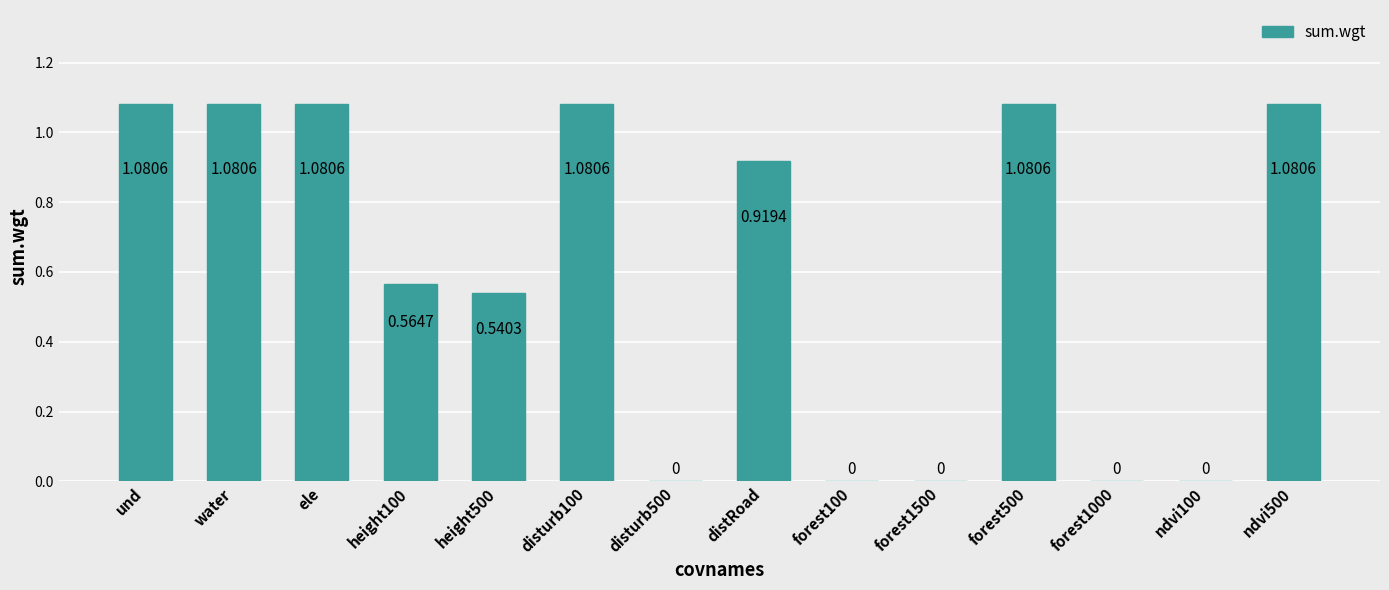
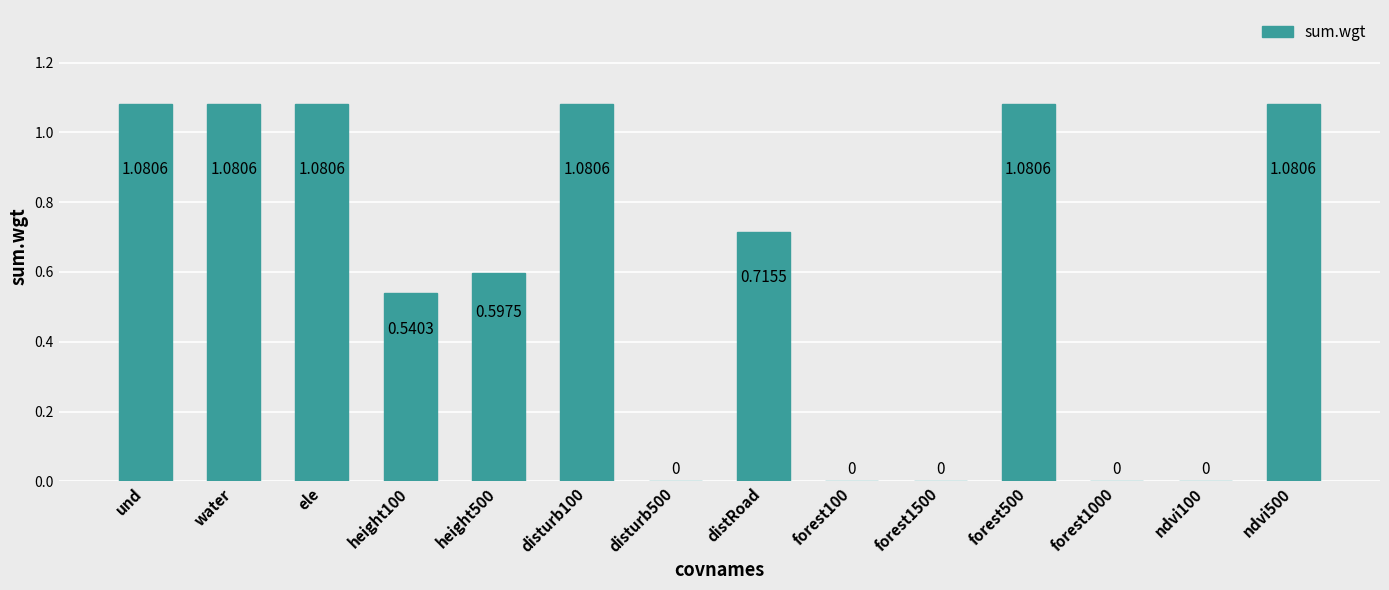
  {
    "und": 1.0806,
    "water": 1.0806,
    "ele": 1.0806,
-   "height100": 0.5647,
-   "height500": 0.5403,
+   "height100": 0.5403,
+   "height500": 0.5975,
    "disturb100": 1.0806,
    "disturb500": 0,
-   "distRoad": 0.9194,
+   "distRoad": 0.7155,
    "forest100": 0,
    "forest1500": 0,
    "forest500": 1.0806,
    "forest1000": 0,
    "ndvi100": 0,
    "ndvi500": 1.0806
  }
